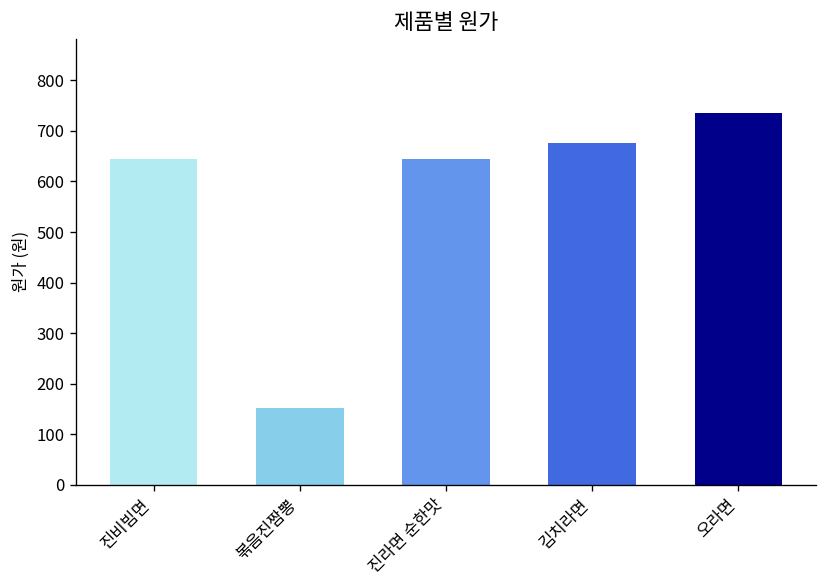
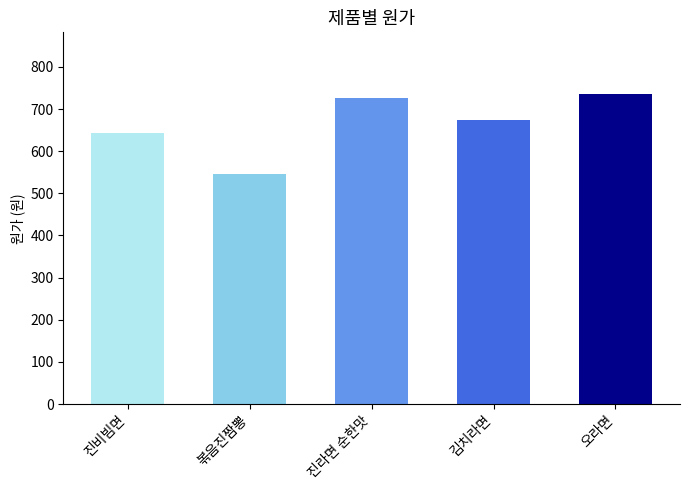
  {
    "진비빔면": 640,
-   "볶음진짬뽕": 150,
-   "진라면 순한맛": 640,
+   "볶음진짬뽕": 550,
+   "진라면 순한맛": 730,
    "김치라면": 680,
    "오라면": 740
  }
